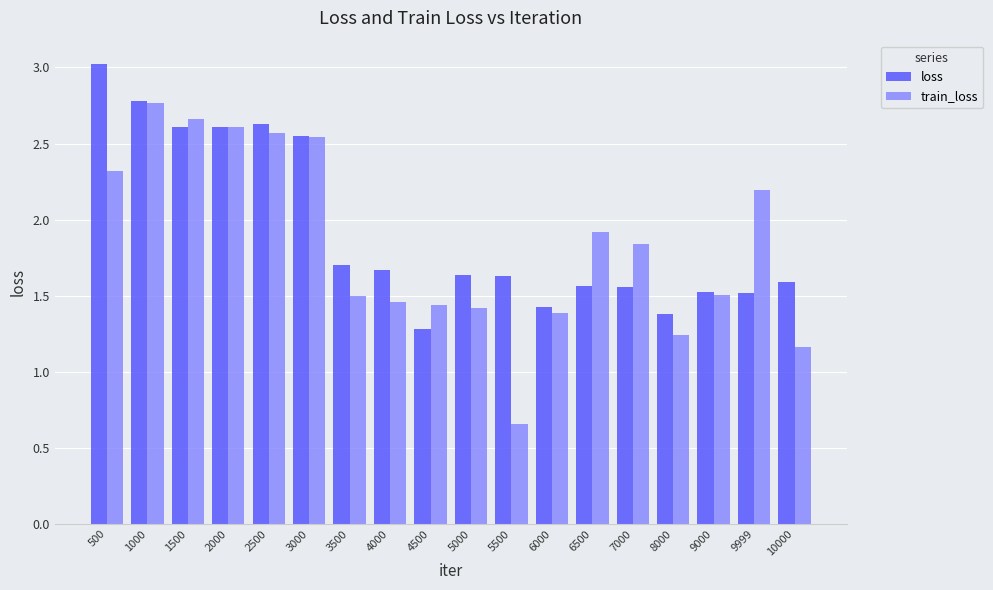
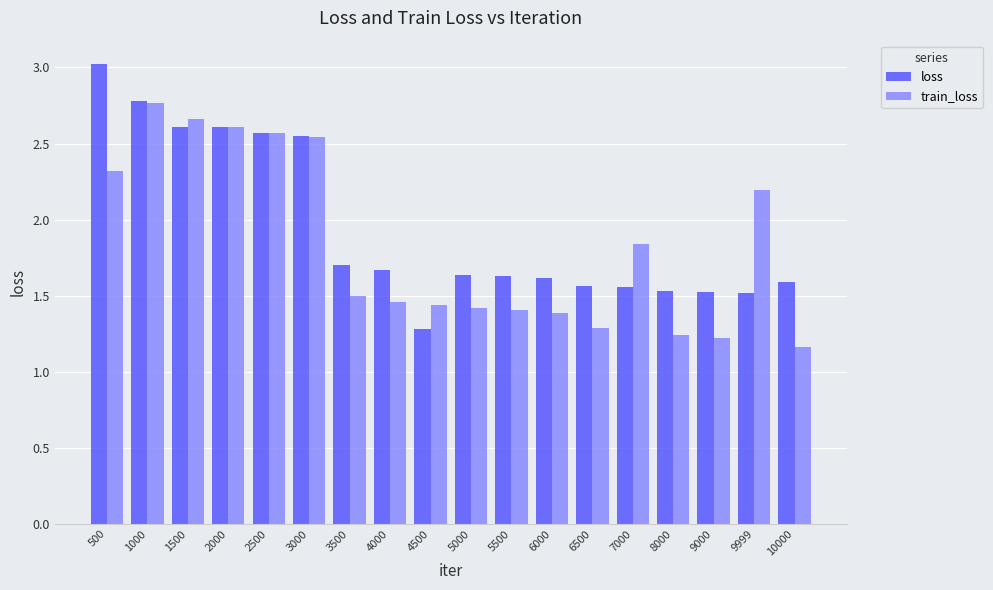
  {
    "loss": {
      "500": 3.02,
      "1000": 2.78,
      "1500": 2.61,
      "2000": 2.61,
-     "2500": 2.63,
+     "2500": 2.57,
      "3000": 2.55,
      "3500": 1.70,
      "4000": 1.67,
      "4500": 1.28,
      "5000": 1.64,
      "5500": 1.63,
-     "6000": 1.43,
+     "6000": 1.62,
      "6500": 1.56,
      "7000": 1.56,
-     "8000": 1.38,
+     "8000": 1.53,
      "9000": 1.52,
      "9999": 1.52,
      "10000": 1.59
    },
    "train_loss": {
      "500": 2.32,
      "1000": 2.77,
      "1500": 2.66,
      "2000": 2.61,
      "2500": 2.57,
      "3000": 2.54,
      "3500": 1.50,
      "4000": 1.46,
      "4500": 1.44,
      "5000": 1.42,
-     "5500": 0.66,
+     "5500": 1.40,
      "6000": 1.39,
-     "6500": 1.92,
+     "6500": 1.29,
      "7000": 1.84,
      "8000": 1.24,
-     "9000": 1.51,
+     "9000": 1.22,
      "9999": 2.19,
      "10000": 1.16
    }
  }
